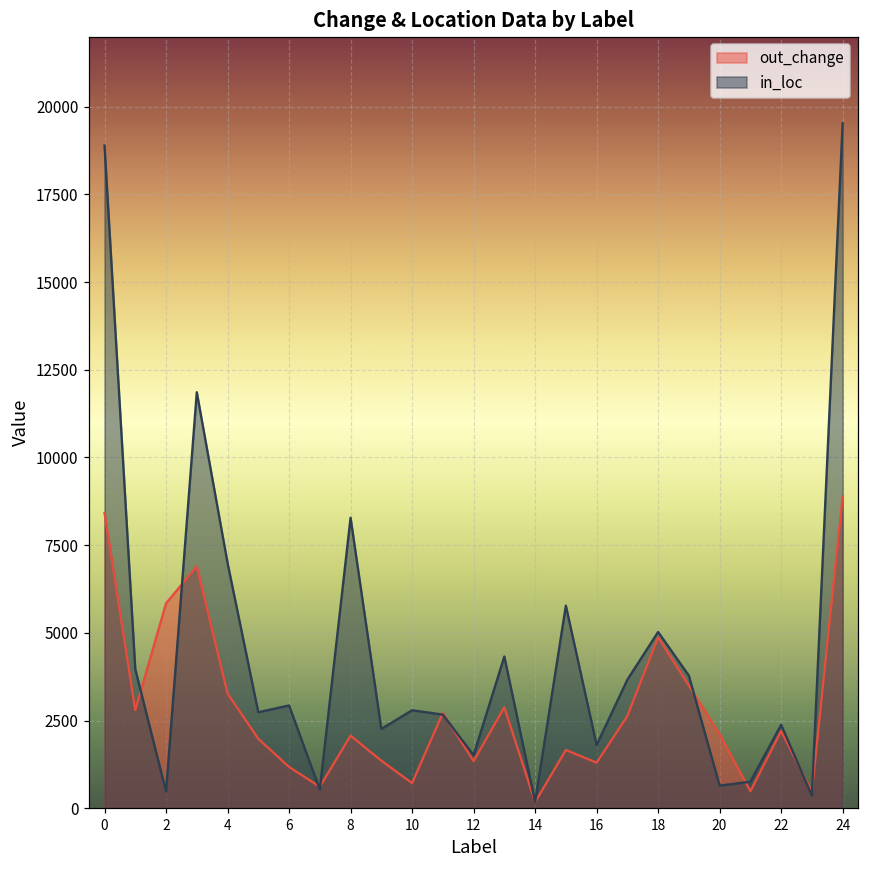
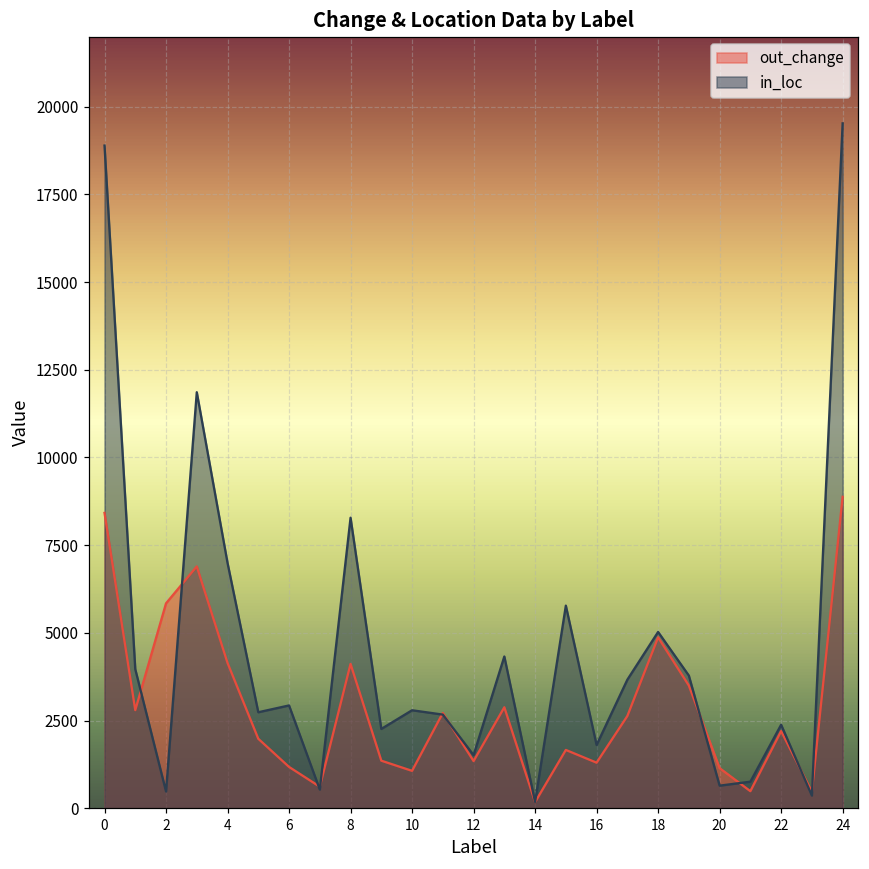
  {
    "out_change": {
      "0": 8400,
      "2": 5800,
-     "4": 3300,
+     "4": 4100,
      "6": 1200,
-     "8": 2100,
-     "10": 700,
+     "8": 4100,
+     "10": 1100,
      "12": 1300,
      "16": 1300,
      "18": 4900,
-     "20": 2100,
+     "20": 1100,
      "22": 2200,
      "24": 8900
    },
    "in_loc": {
      "0": 18900,
      "2": 500,
      "4": 7000,
      "6": 2900,
      "8": 8300,
      "10": 2800,
      "12": 1500,
      "16": 1800,
      "18": 5000,
      "20": 600,
      "22": 2400,
      "24": 19500
    }
  }
